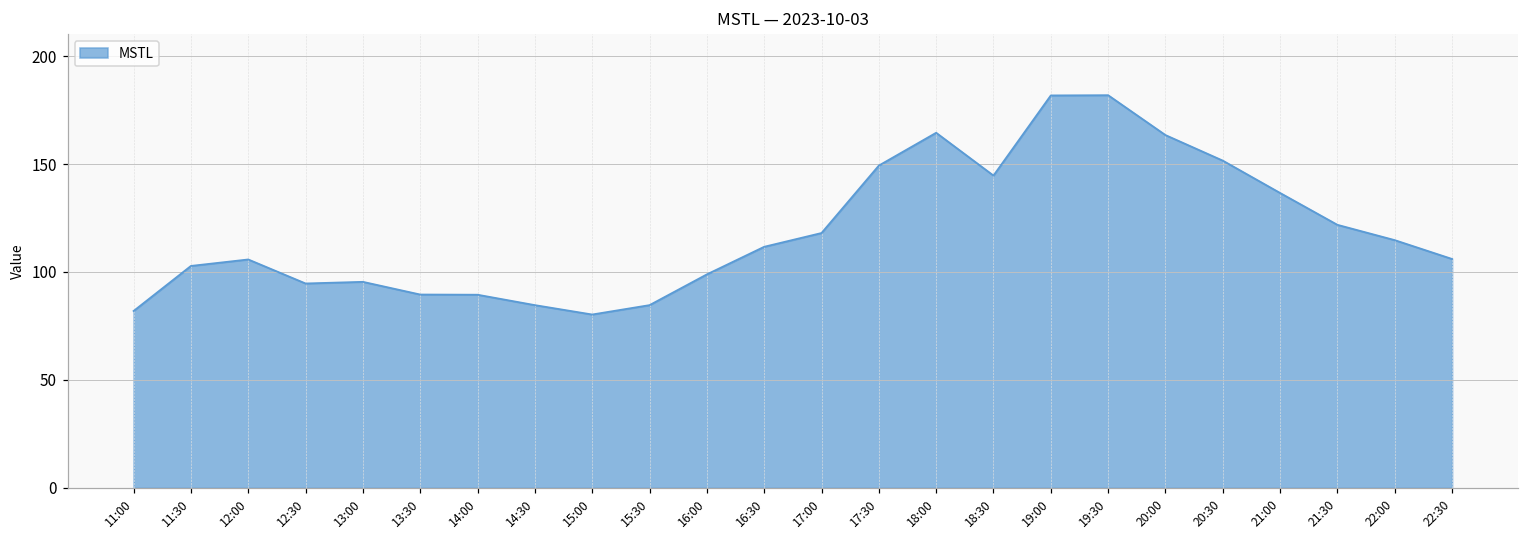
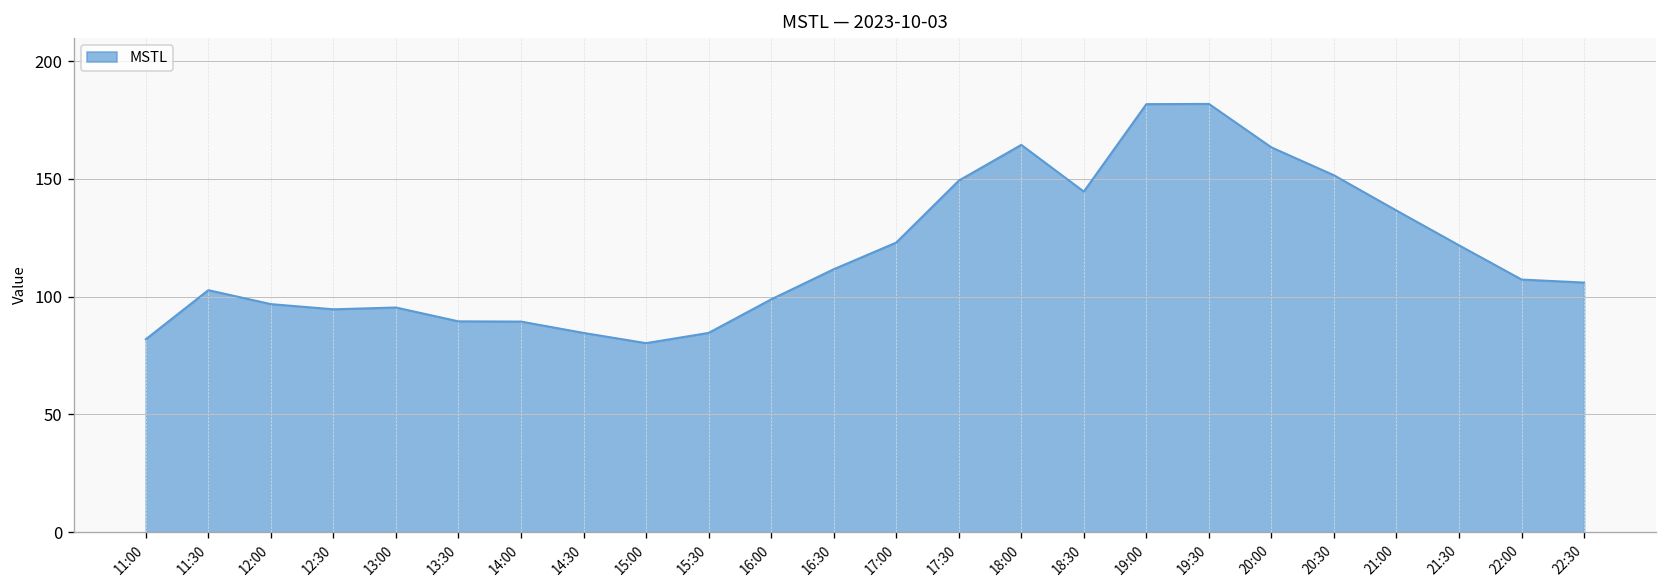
  {
    "11:00": 82,
    "11:30": 103,
-   "12:00": 106,
+   "12:00": 97,
    "12:30": 95,
    "13:00": 95,
    "13:30": 90,
    "14:00": 89,
    "14:30": 85,
    "15:00": 80,
    "15:30": 85,
    "16:00": 99,
    "16:30": 112,
-   "17:00": 118,
+   "17:00": 123,
    "17:30": 149,
    "18:00": 164,
    "18:30": 145,
    "19:00": 182,
    "19:30": 182,
    "20:00": 163,
    "20:30": 152,
    "21:00": 137,
    "21:30": 122,
-   "22:00": 115,
+   "22:00": 107,
    "22:30": 106
  }
